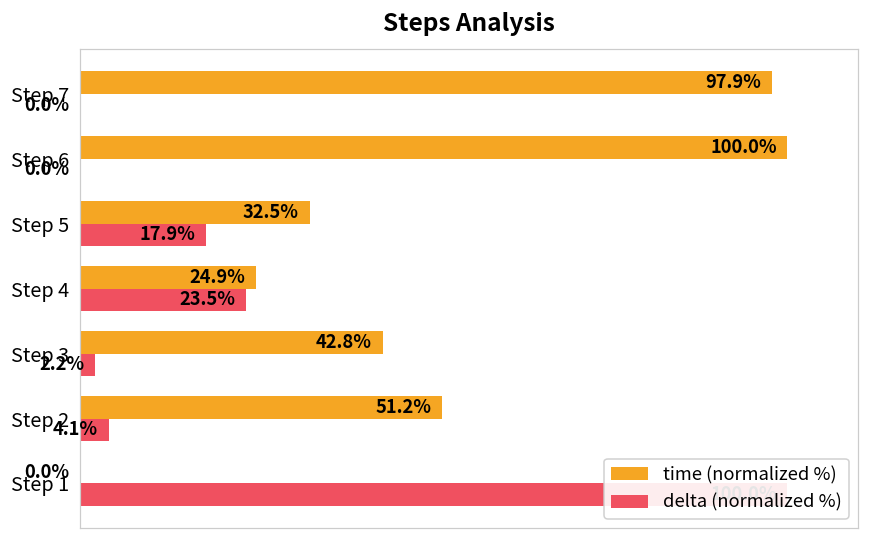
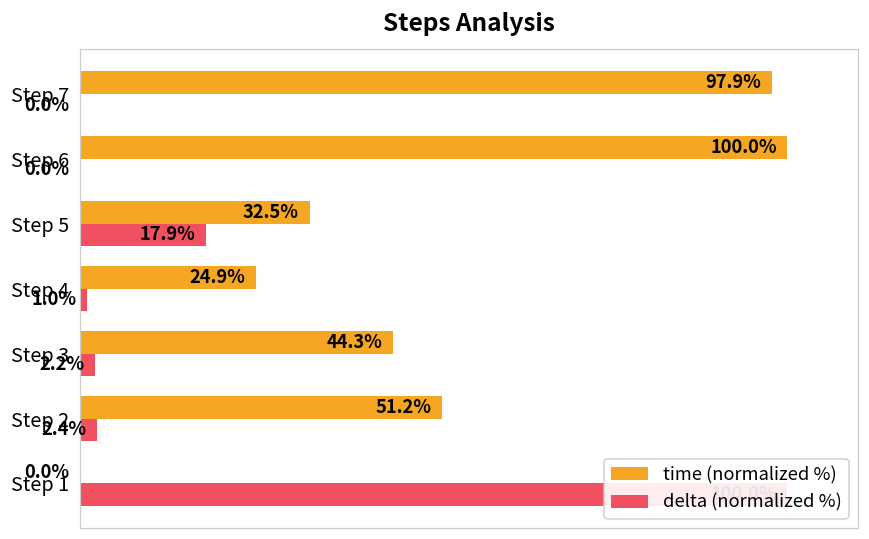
  {
    "time (normalized %)": {
      "Step 7": "97.9%",
      "Step 6": "100.0%",
      "Step 5": "32.5%",
      "Step 4": "24.9%",
-     "Step 3": "42.8%",
+     "Step 3": "44.3%",
      "Step 2": "51.2%",
      "Step 1": "0.0%"
    },
    "delta (normalized %)": {
      "Step 7": "0.0%",
      "Step 6": "0.0%",
      "Step 5": "17.9%",
-     "Step 4": "23.5%",
+     "Step 4": "1.0%",
      "Step 3": "2.2%",
-     "Step 2": "4.1%"
+     "Step 2": "2.4%"
    }
  }
